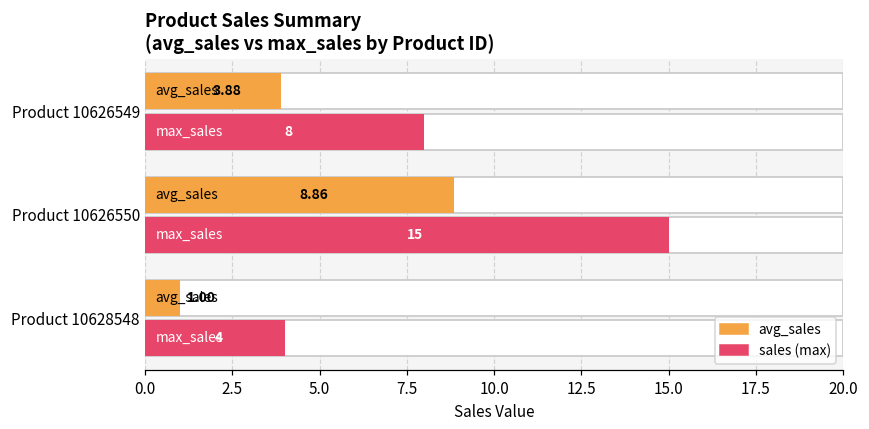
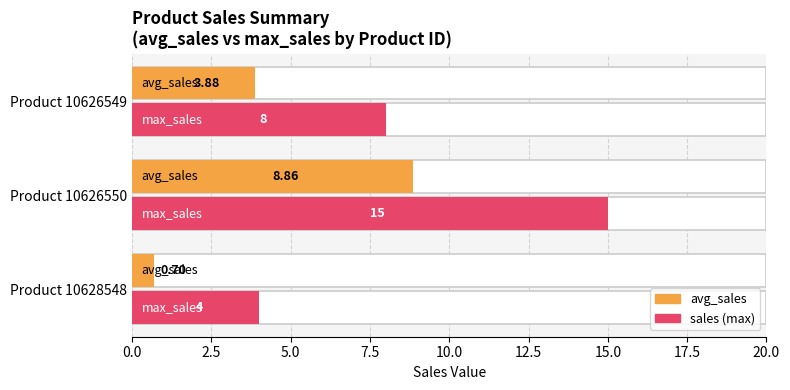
  {
    "avg_sales": {
-     "Product 10628548": 1.00
+     "Product 10628548": 0.70
    }
  }
